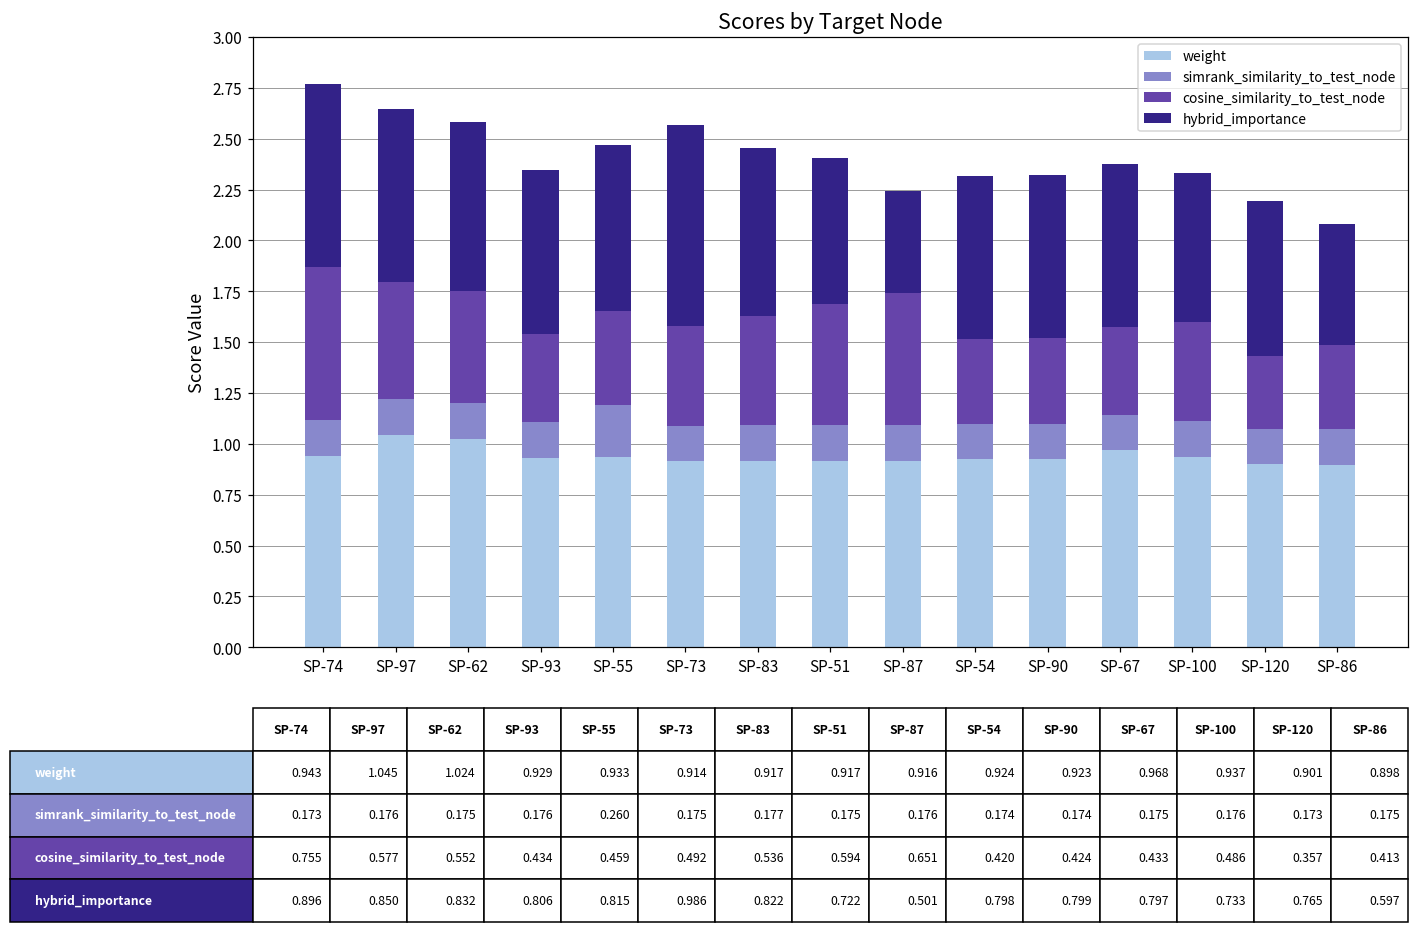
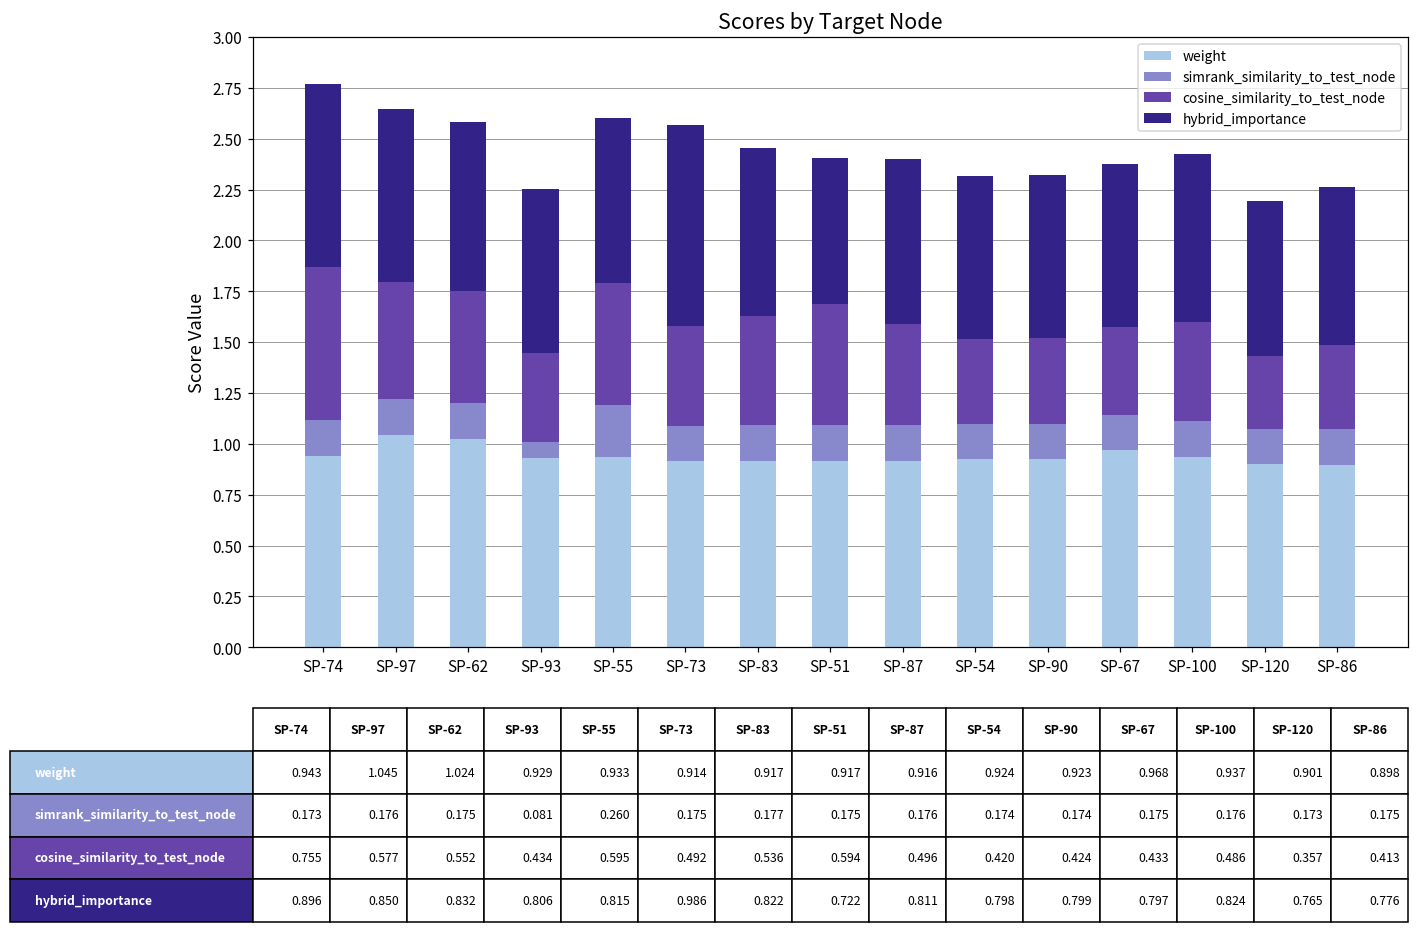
  {
    "weight": {
      "SP-74": 0.94,
      "SP-97": 1.04,
      "SP-62": 1.02,
      "SP-93": 0.93,
      "SP-55": 0.93,
      "SP-73": 0.91,
      "SP-83": 0.92,
      "SP-51": 0.92,
      "SP-87": 0.92,
      "SP-54": 0.92,
      "SP-90": 0.92,
      "SP-67": 0.97,
      "SP-100": 0.94,
      "SP-120": 0.90,
      "SP-86": 0.90
    },
    "simrank_similarity_to_test_node": {
-     "SP-93": 0.176
+     "SP-93": 0.081
    },
    "cosine_similarity_to_test_node": {
-     "SP-55": 0.459,
-     "SP-87": 0.651
+     "SP-55": 0.595,
+     "SP-87": 0.496
    },
    "hybrid_importance": {
-     "SP-87": 0.501,
-     "SP-100": 0.733,
-     "SP-86": 0.597
+     "SP-87": 0.811,
+     "SP-100": 0.824,
+     "SP-86": 0.776
    }
  }
